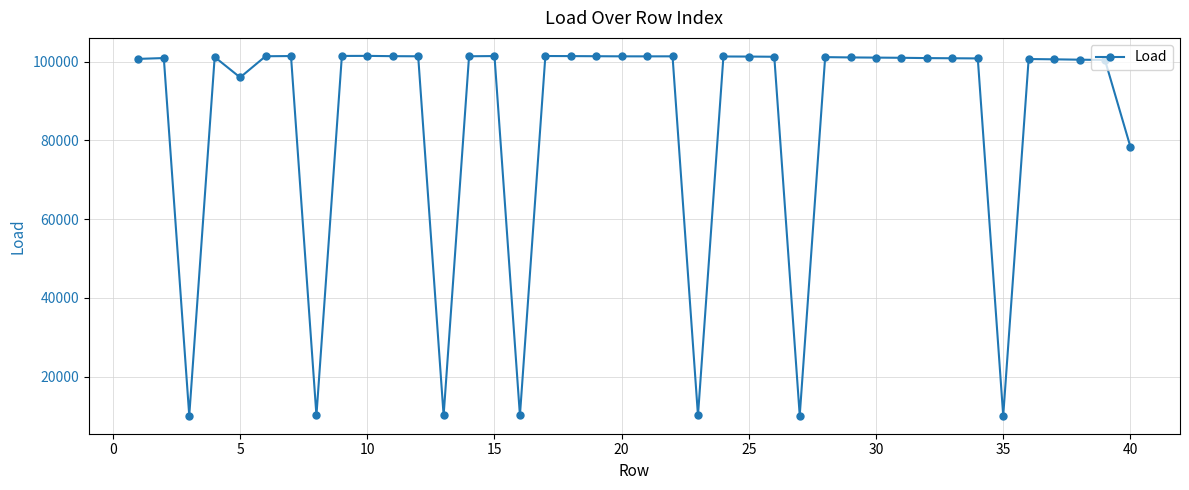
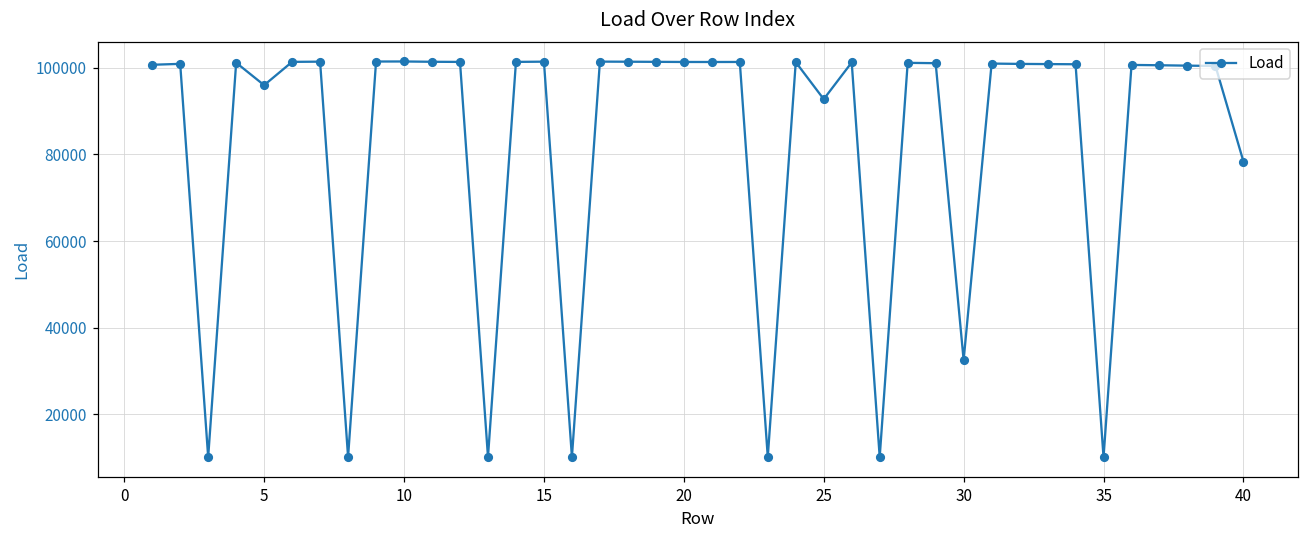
  {
    "5": 96000,
    "10": 101000,
    "15": 101000,
    "20": 101000,
-   "25": 101000,
-   "30": 101000,
+   "25": 93000,
+   "30": 33000,
    "35": 10000,
    "40": 78000
  }
